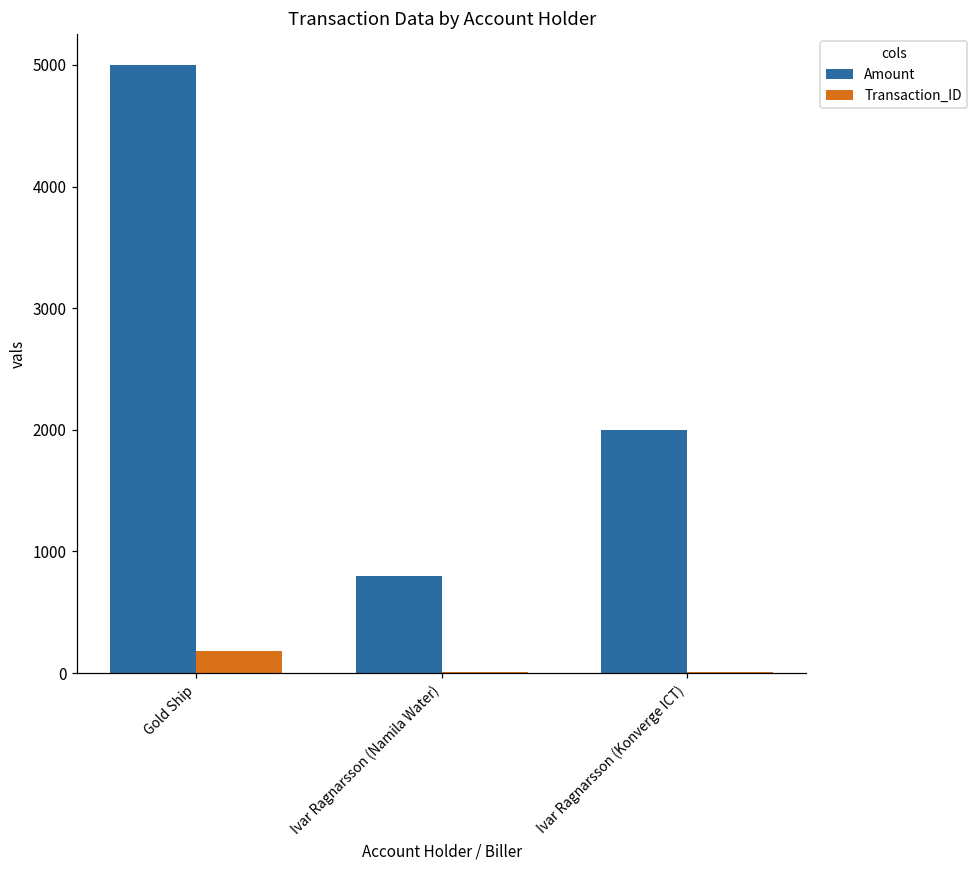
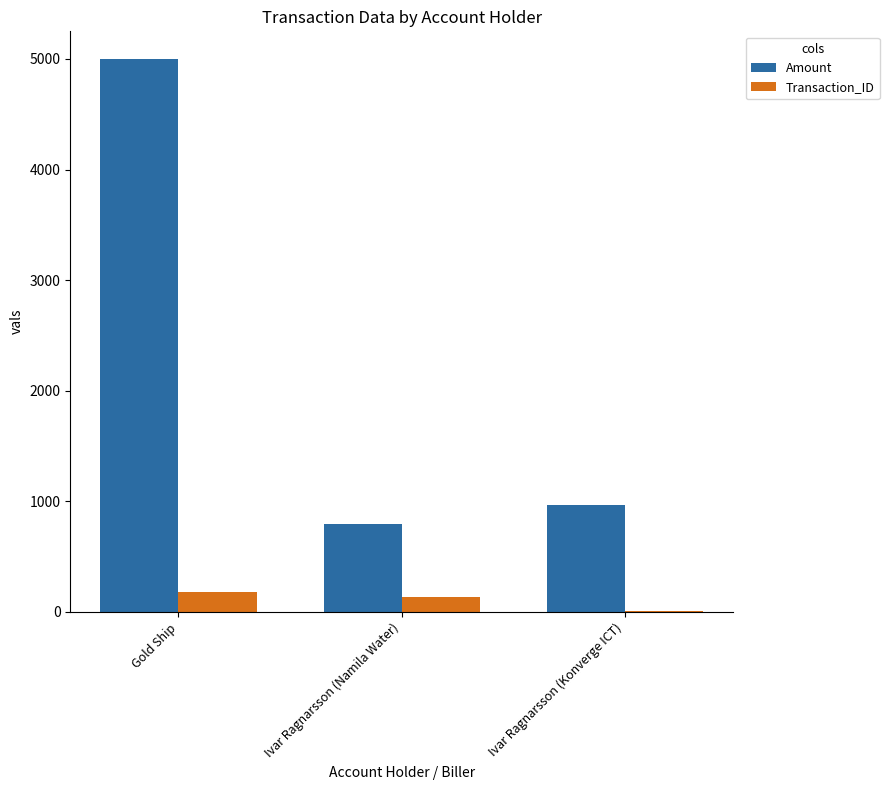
  {
    "Amount": {
      "Gold Ship": 5000,
      "Ivar Ragnarsson (Namila Water)": 800,
-     "Ivar Ragnarsson (Konverge ICT)": 2000
+     "Ivar Ragnarsson (Konverge ICT)": 970
    },
    "Transaction_ID": {
      "Gold Ship": 180,
-     "Ivar Ragnarsson (Namila Water)": 10
+     "Ivar Ragnarsson (Namila Water)": 140
    }
  }
